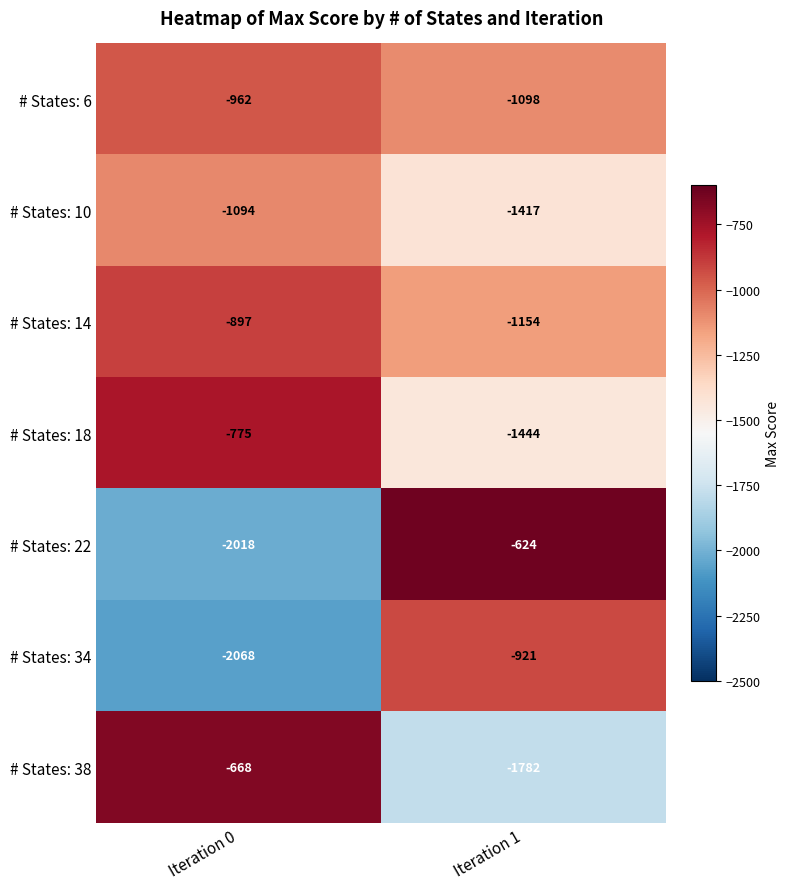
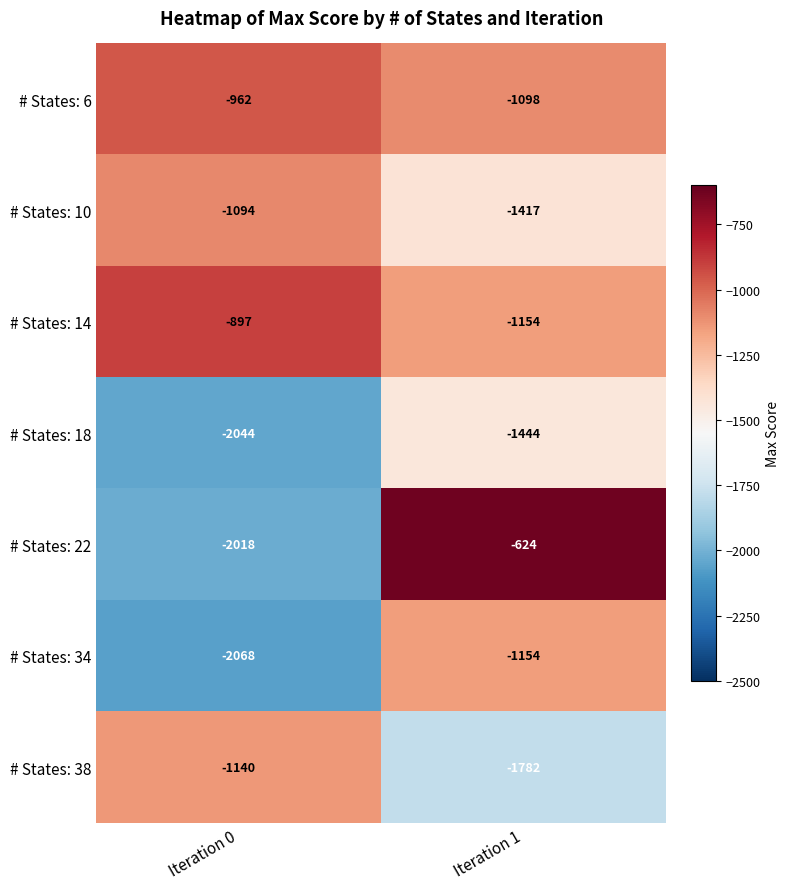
  {
    "# States: 6": {
      "Iteration 0": -962,
      "Iteration 1": -1098
    },
    "# States: 10": {
      "Iteration 0": -1094,
      "Iteration 1": -1417
    },
    "# States: 14": {
      "Iteration 0": -897,
      "Iteration 1": -1154
    },
    "# States: 18": {
-     "Iteration 0": -775,
+     "Iteration 0": -2044,
      "Iteration 1": -1444
    },
    "# States: 22": {
      "Iteration 0": -2018,
      "Iteration 1": -624
    },
    "# States: 34": {
      "Iteration 0": -2068,
-     "Iteration 1": -921
+     "Iteration 1": -1154
    },
    "# States: 38": {
-     "Iteration 0": -668,
+     "Iteration 0": -1140,
      "Iteration 1": -1782
    }
  }
